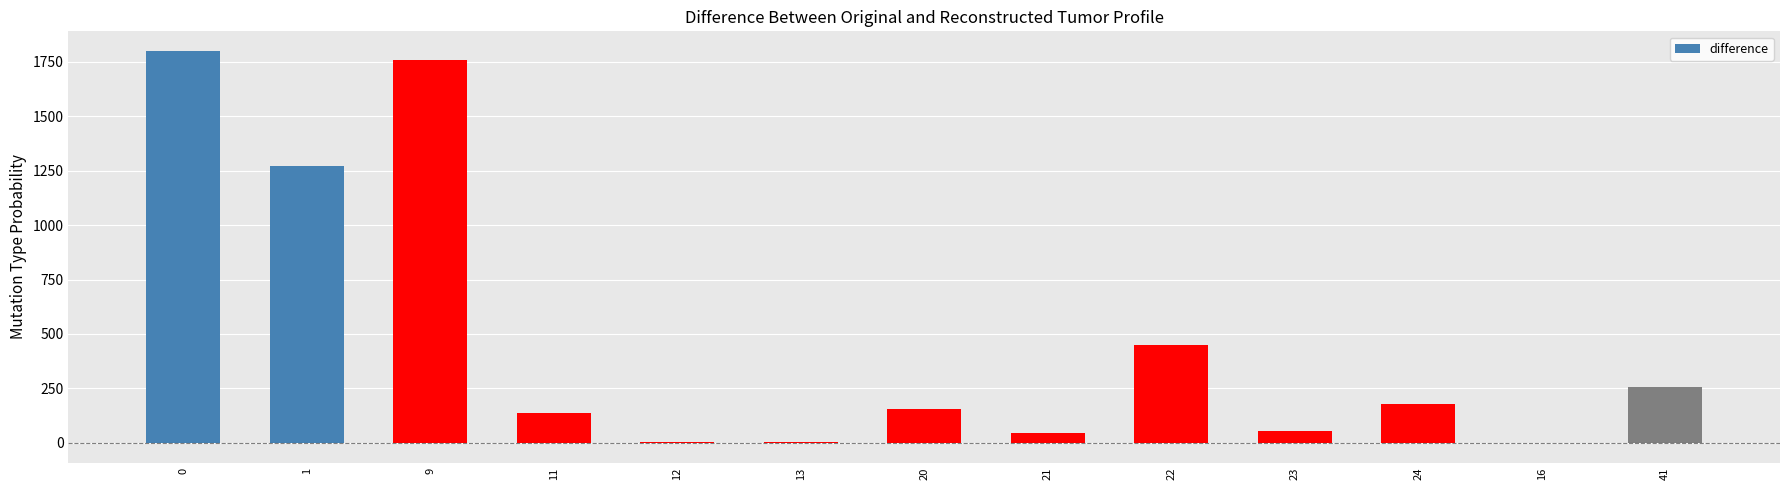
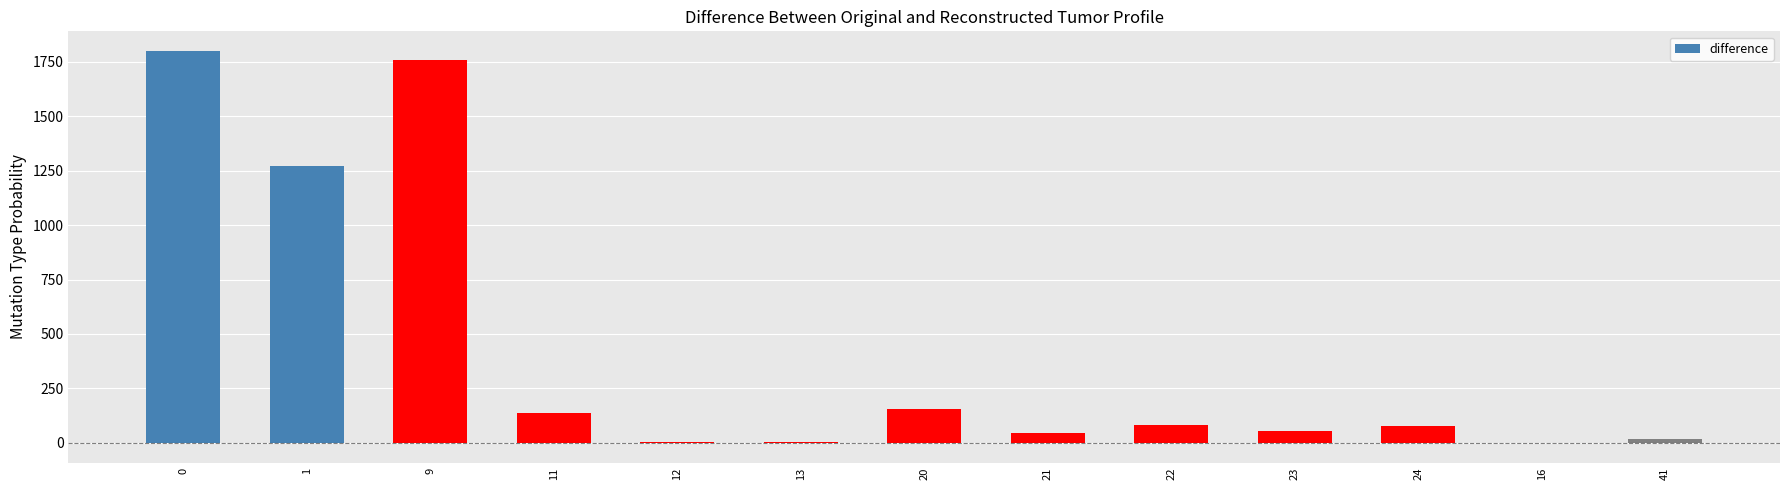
  {
    "0": 1800,
    "1": 1270,
    "9": 1760,
    "11": 140,
    "20": 160,
    "21": 40,
-   "22": 450,
+   "22": 80,
    "23": 60,
-   "24": 180,
-   "41": 260
+   "24": 80,
+   "41": 20
  }
